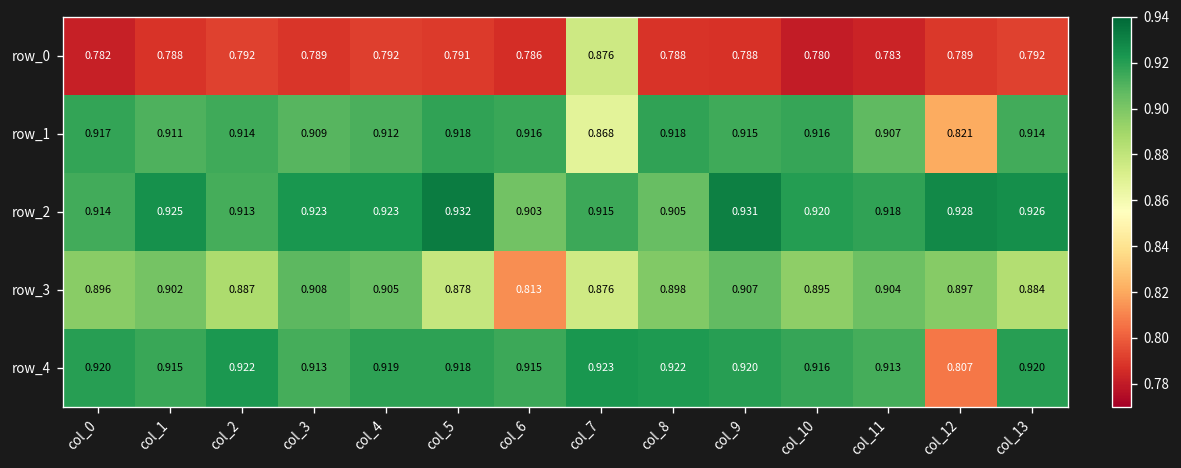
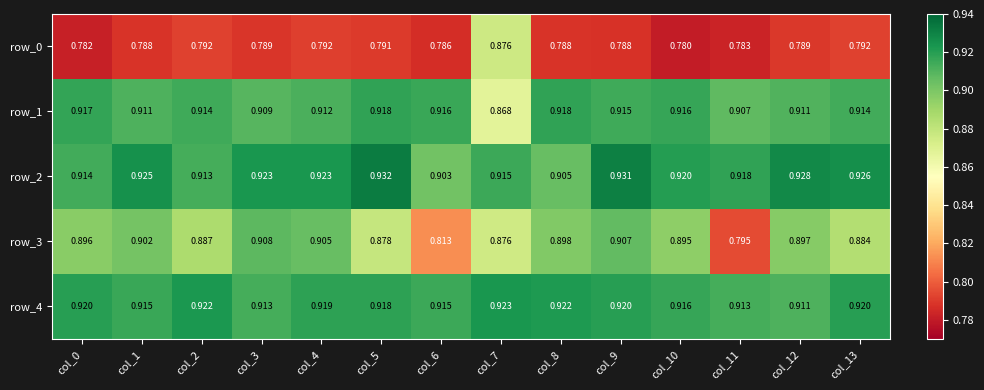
  {
    "row_0": {
      "col_0": 0.782,
      "col_1": 0.788,
      "col_2": 0.792,
      "col_3": 0.789,
      "col_4": 0.792,
      "col_5": 0.791,
      "col_6": 0.786,
      "col_7": 0.876,
      "col_8": 0.788,
      "col_9": 0.788,
      "col_10": 0.780,
      "col_11": 0.783,
      "col_12": 0.789,
      "col_13": 0.792
    },
    "row_1": {
      "col_0": 0.917,
      "col_1": 0.911,
      "col_2": 0.914,
      "col_3": 0.909,
      "col_4": 0.912,
      "col_5": 0.918,
      "col_6": 0.916,
      "col_7": 0.868,
      "col_8": 0.918,
      "col_9": 0.915,
      "col_10": 0.916,
      "col_11": 0.907,
-     "col_12": 0.821,
+     "col_12": 0.911,
      "col_13": 0.914
    },
    "row_2": {
      "col_0": 0.914,
      "col_1": 0.925,
      "col_2": 0.913,
      "col_3": 0.923,
      "col_4": 0.923,
      "col_5": 0.932,
      "col_6": 0.903,
      "col_7": 0.915,
      "col_8": 0.905,
      "col_9": 0.931,
      "col_10": 0.920,
      "col_11": 0.918,
      "col_12": 0.928,
      "col_13": 0.926
    },
    "row_3": {
      "col_0": 0.896,
      "col_1": 0.902,
      "col_2": 0.887,
      "col_3": 0.908,
      "col_4": 0.905,
      "col_5": 0.878,
      "col_6": 0.813,
      "col_7": 0.876,
      "col_8": 0.898,
      "col_9": 0.907,
      "col_10": 0.895,
-     "col_11": 0.904,
+     "col_11": 0.795,
      "col_12": 0.897,
      "col_13": 0.884
    },
    "row_4": {
      "col_0": 0.920,
      "col_1": 0.915,
      "col_2": 0.922,
      "col_3": 0.913,
      "col_4": 0.919,
      "col_5": 0.918,
      "col_6": 0.915,
      "col_7": 0.923,
      "col_8": 0.922,
      "col_9": 0.920,
      "col_10": 0.916,
      "col_11": 0.913,
-     "col_12": 0.807,
+     "col_12": 0.911,
      "col_13": 0.920
    }
  }
